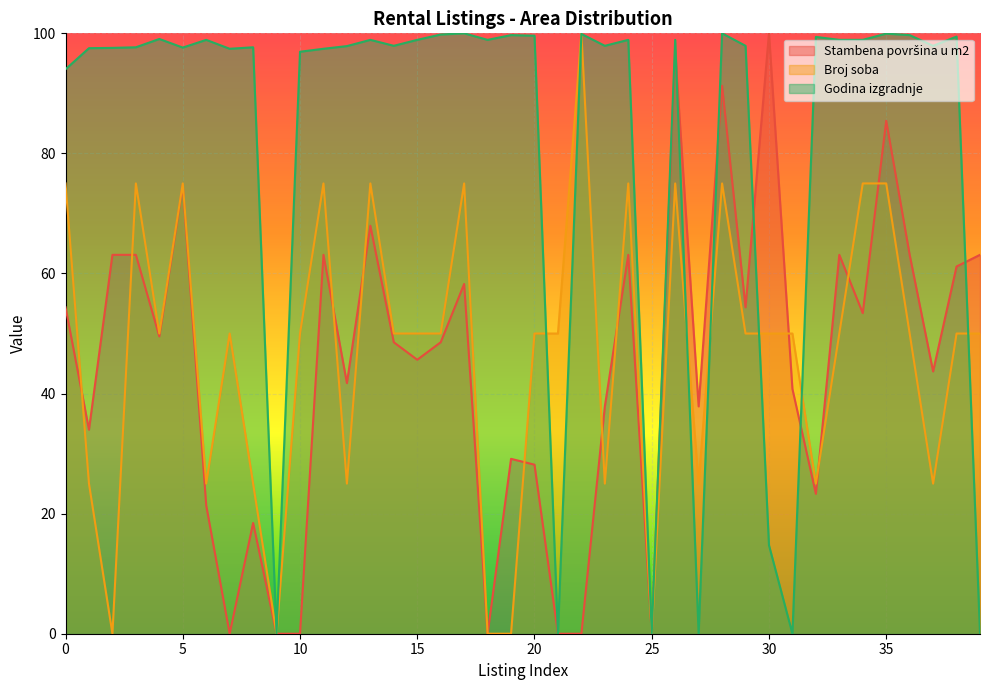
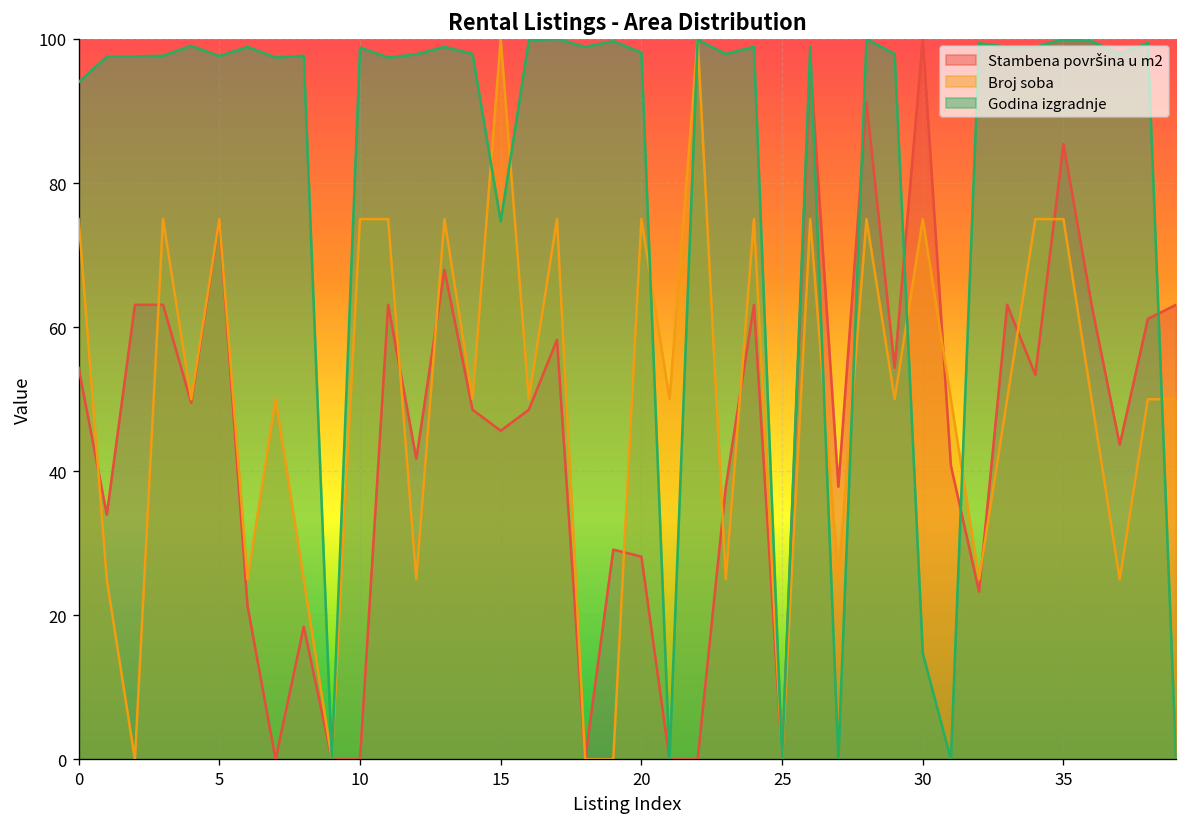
  {
    "Stambena površina u m2": {
      "0": 54,
      "10": 0,
      "15": 46,
      "20": 28,
      "30": 100,
      "35": 85
    },
    "Broj soba": {
      "0": 75,
-     "10": 50,
-     "15": 50,
-     "20": 50,
-     "30": 50,
+     "10": 75,
+     "15": 100,
+     "20": 75,
+     "30": 75,
      "35": 75
    },
    "Godina izgradnje": {
      "0": 94,
      "5": 98,
-     "10": 97,
-     "15": 99,
-     "20": 100,
+     "10": 99,
+     "15": 75,
+     "20": 98,
      "30": 15,
      "35": 100
    }
  }
